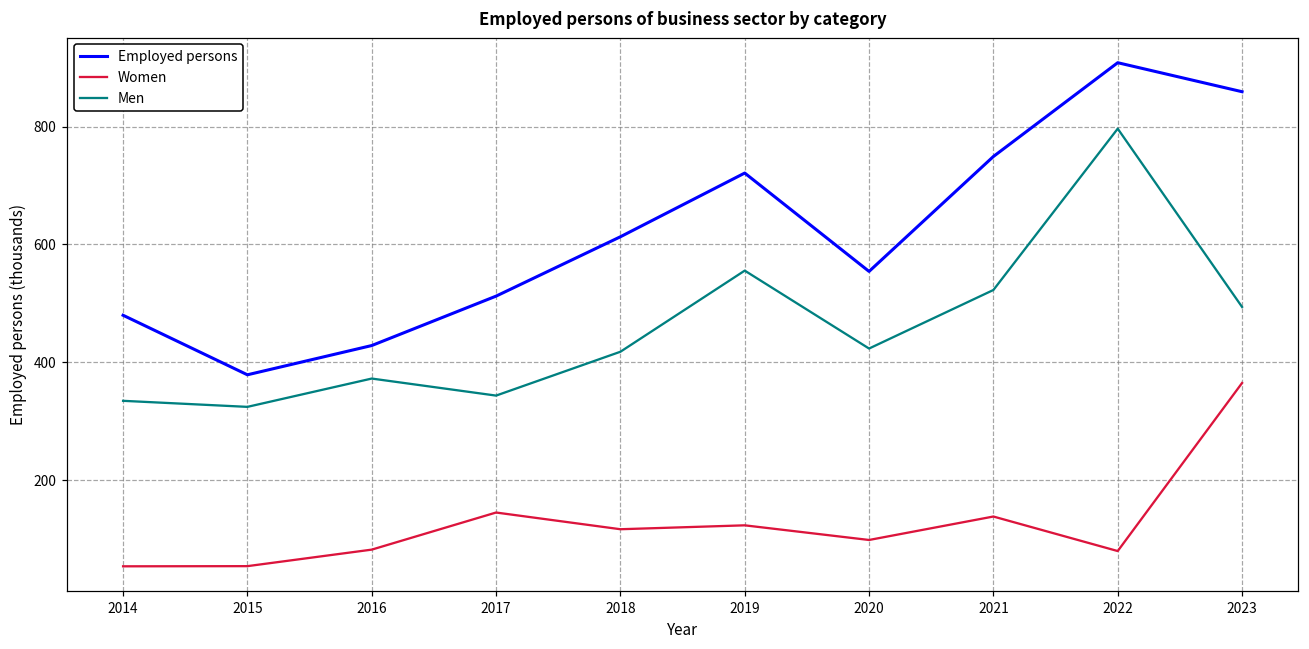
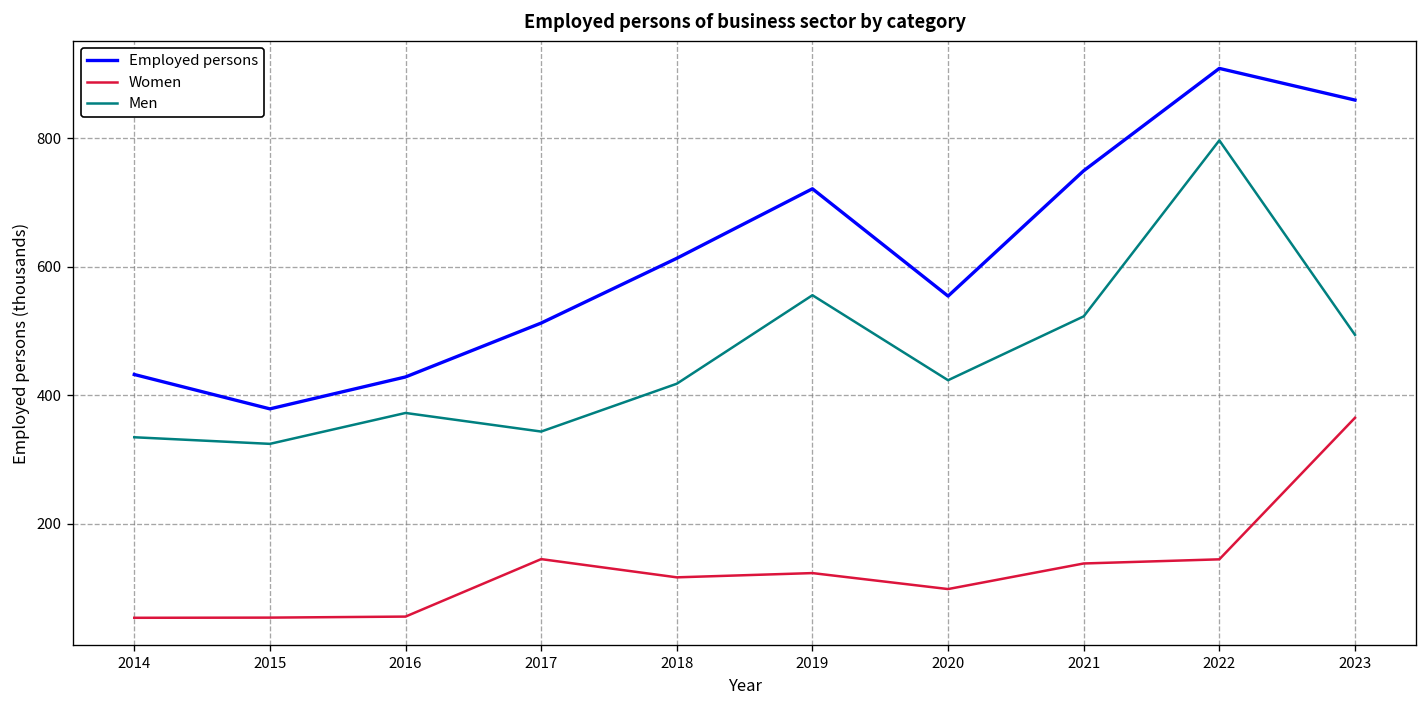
  {
    "Employed persons": {
-     "2014": 480,
+     "2014": 430,
      "2015": 380,
      "2016": 430,
      "2017": 510,
      "2018": 610,
      "2019": 720,
      "2020": 550,
      "2021": 750,
      "2022": 910,
      "2023": 860
    },
    "Women": {
      "2014": 50,
      "2015": 50,
-     "2016": 80,
+     "2016": 60,
      "2017": 150,
      "2018": 120,
      "2019": 120,
      "2020": 100,
      "2021": 140,
-     "2022": 80,
+     "2022": 150,
      "2023": 370
    },
    "Men": {
      "2014": 330,
      "2015": 320,
      "2016": 370,
      "2017": 340,
      "2018": 420,
      "2019": 560,
      "2020": 420,
      "2021": 520,
      "2022": 800,
      "2023": 490
    }
  }
